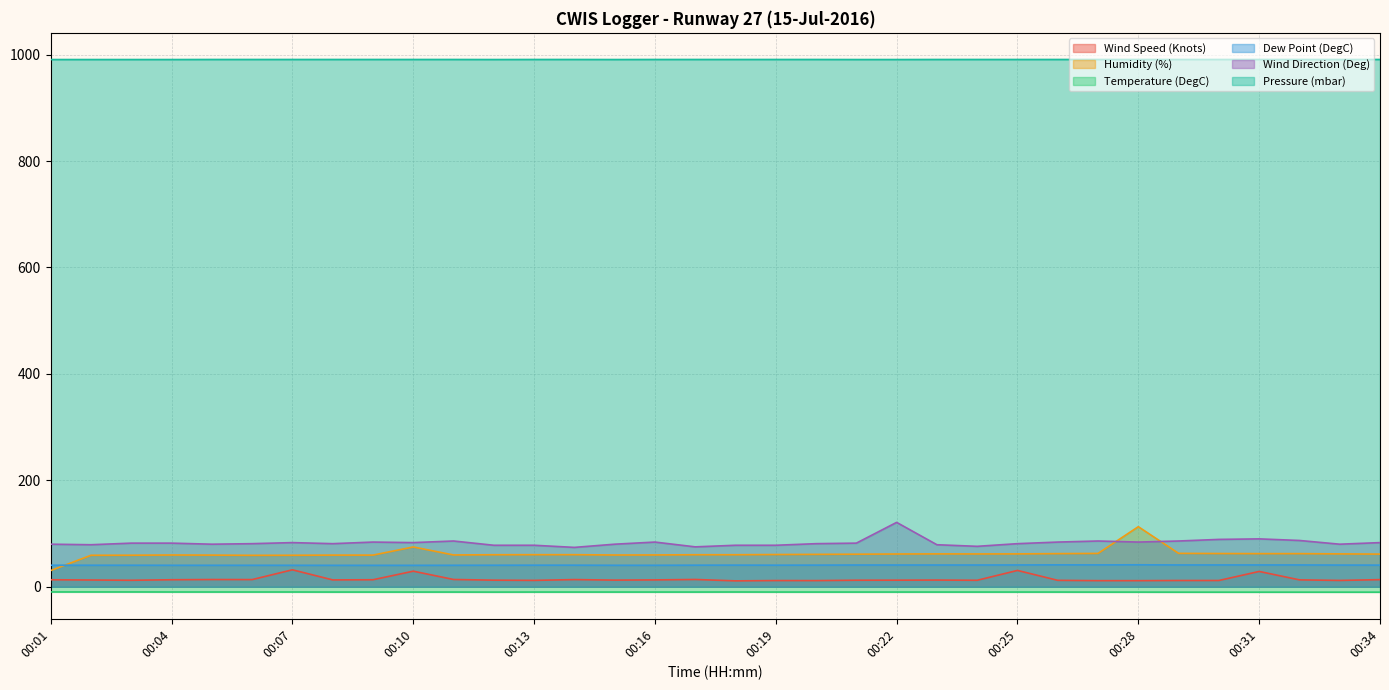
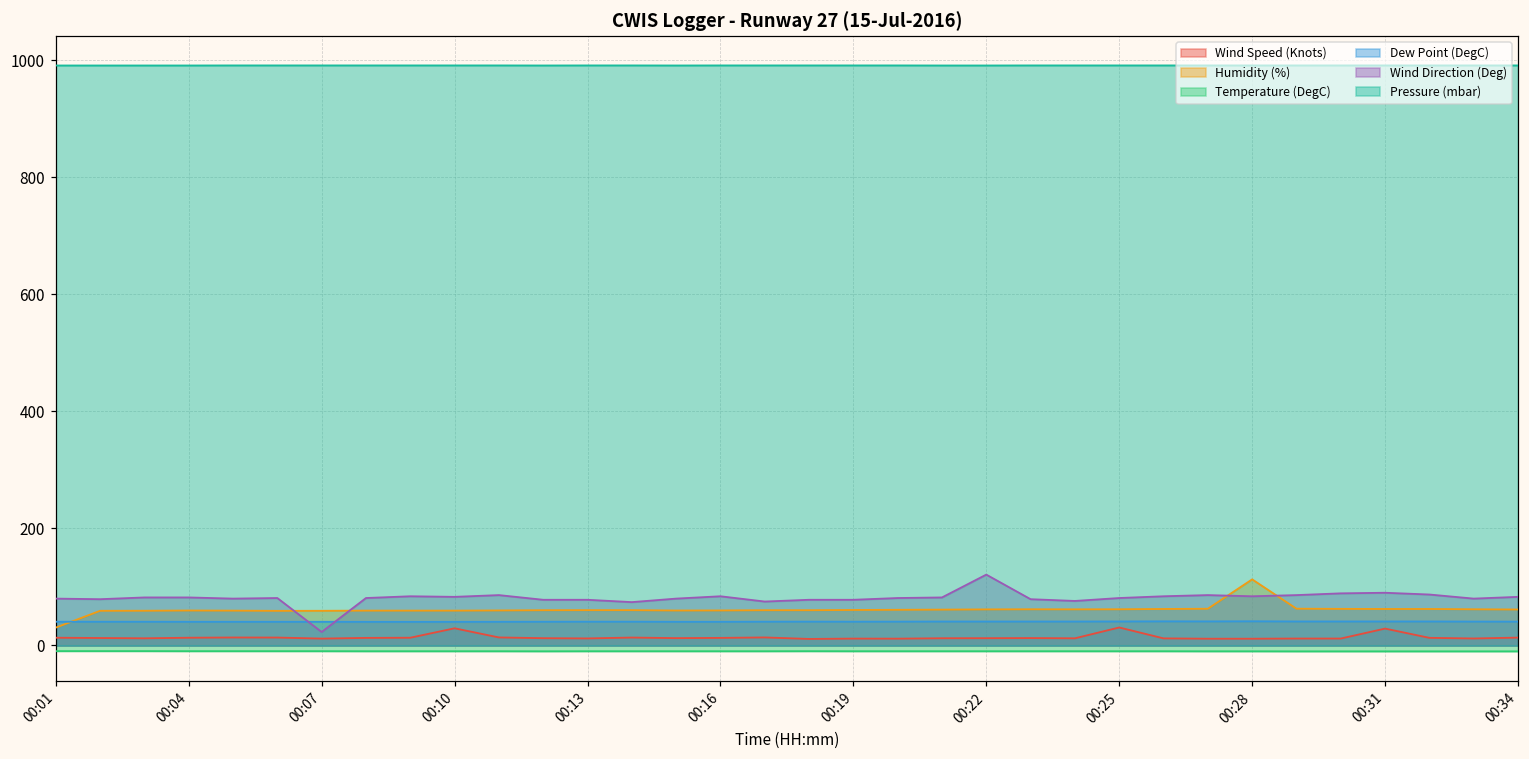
  {
    "Wind Speed (Knots)": {
      "00:01": 10,
      "00:04": 10,
-     "00:07": 30,
+     "00:07": 10,
      "00:10": 30,
      "00:13": 10,
      "00:16": 10,
      "00:19": 10,
      "00:22": 10,
      "00:25": 30,
      "00:28": 10,
      "00:31": 30,
      "00:34": 10
    },
    "Humidity (%)": {
      "00:01": 30,
      "00:04": 60,
      "00:07": 60,
-     "00:10": 70,
+     "00:10": 60,
      "00:13": 60,
      "00:16": 60,
      "00:19": 60,
      "00:22": 60,
      "00:25": 60,
      "00:28": 110,
      "00:31": 60,
      "00:34": 60
    },
    "Wind Direction (Deg)": {
      "00:01": 80,
      "00:04": 80,
-     "00:07": 80,
+     "00:07": 20,
      "00:10": 80,
      "00:13": 80,
      "00:16": 80,
      "00:19": 80,
      "00:22": 120,
      "00:25": 80,
      "00:28": 80,
      "00:31": 90,
      "00:34": 80
    }
  }
